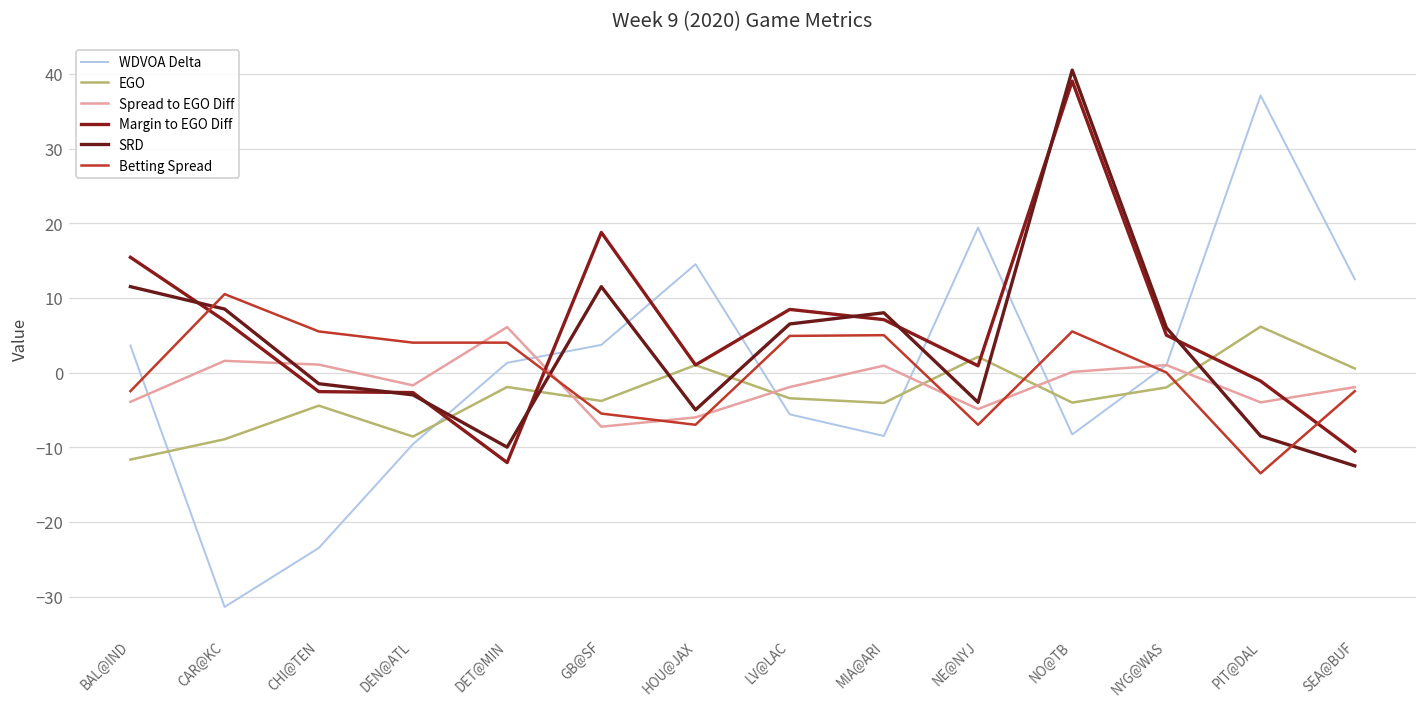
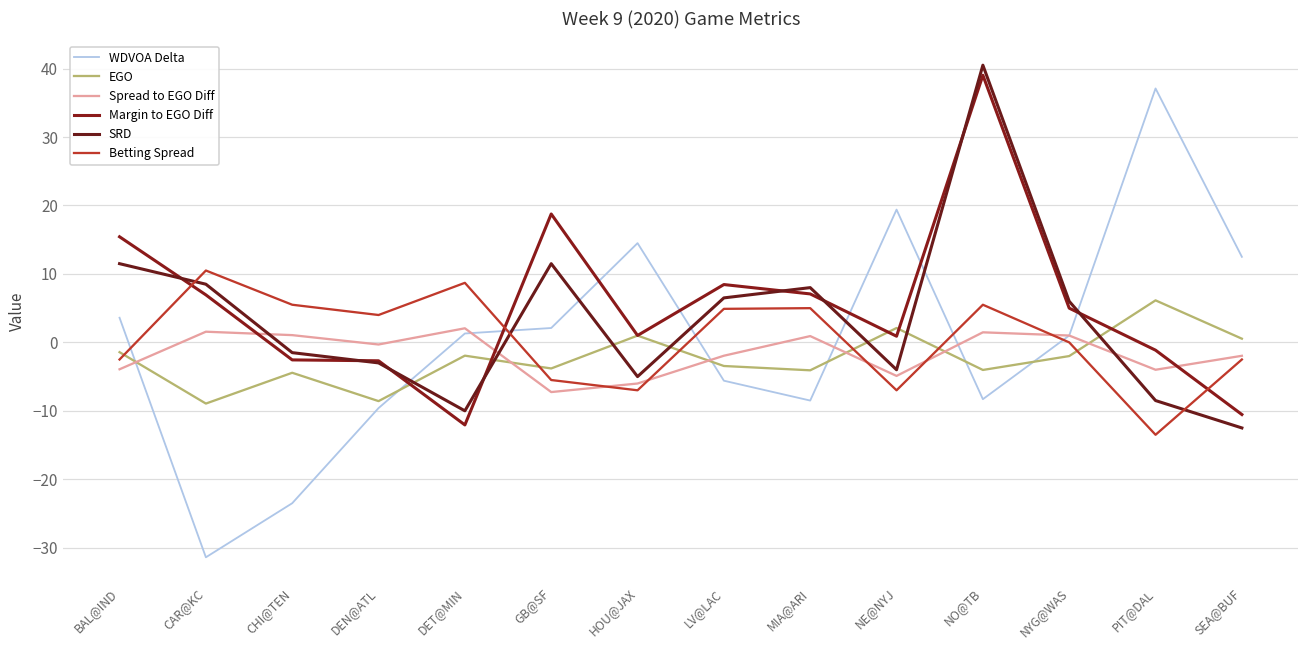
  {
    "WDVOA Delta": {
      "BAL@IND": 4,
      "CAR@KC": -31,
      "CHI@TEN": -24,
      "DEN@ATL": -10,
      "DET@MIN": 1,
-     "GB@SF": 4,
+     "GB@SF": 2,
      "HOU@JAX": 15,
      "LV@LAC": -6,
      "MIA@ARI": -9,
      "NE@NYJ": 19,
      "NO@TB": -8,
      "PIT@DAL": 37,
      "SEA@BUF": 13
    },
    "EGO": {
-     "BAL@IND": -12,
+     "BAL@IND": -1,
      "CAR@KC": -9,
      "CHI@TEN": -4,
      "DEN@ATL": -9,
      "DET@MIN": -2,
      "GB@SF": -4,
      "LV@LAC": -3,
      "MIA@ARI": -4,
      "NE@NYJ": 2,
      "NO@TB": -4,
      "NYG@WAS": -2,
      "PIT@DAL": 6,
      "SEA@BUF": 1
    },
    "Spread to EGO Diff": {
      "BAL@IND": -4,
      "CAR@KC": 2,
      "CHI@TEN": 1,
-     "DEN@ATL": -2,
-     "DET@MIN": 6,
+     "DEN@ATL": 0,
+     "DET@MIN": 2,
      "GB@SF": -7,
      "HOU@JAX": -6,
      "LV@LAC": -2,
      "MIA@ARI": 1,
      "NE@NYJ": -5,
-     "NO@TB": 0,
+     "NO@TB": 1,
      "PIT@DAL": -4,
      "SEA@BUF": -2
    },
    "Betting Spread": {
      "BAL@IND": -3,
      "CAR@KC": 11,
      "CHI@TEN": 6,
      "DEN@ATL": 4,
-     "DET@MIN": 4,
+     "DET@MIN": 9,
      "GB@SF": -6,
      "HOU@JAX": -7,
      "LV@LAC": 5,
      "MIA@ARI": 5,
      "NE@NYJ": -7,
      "NO@TB": 6,
      "NYG@WAS": 0,
      "PIT@DAL": -14,
      "SEA@BUF": -3
    }
  }
